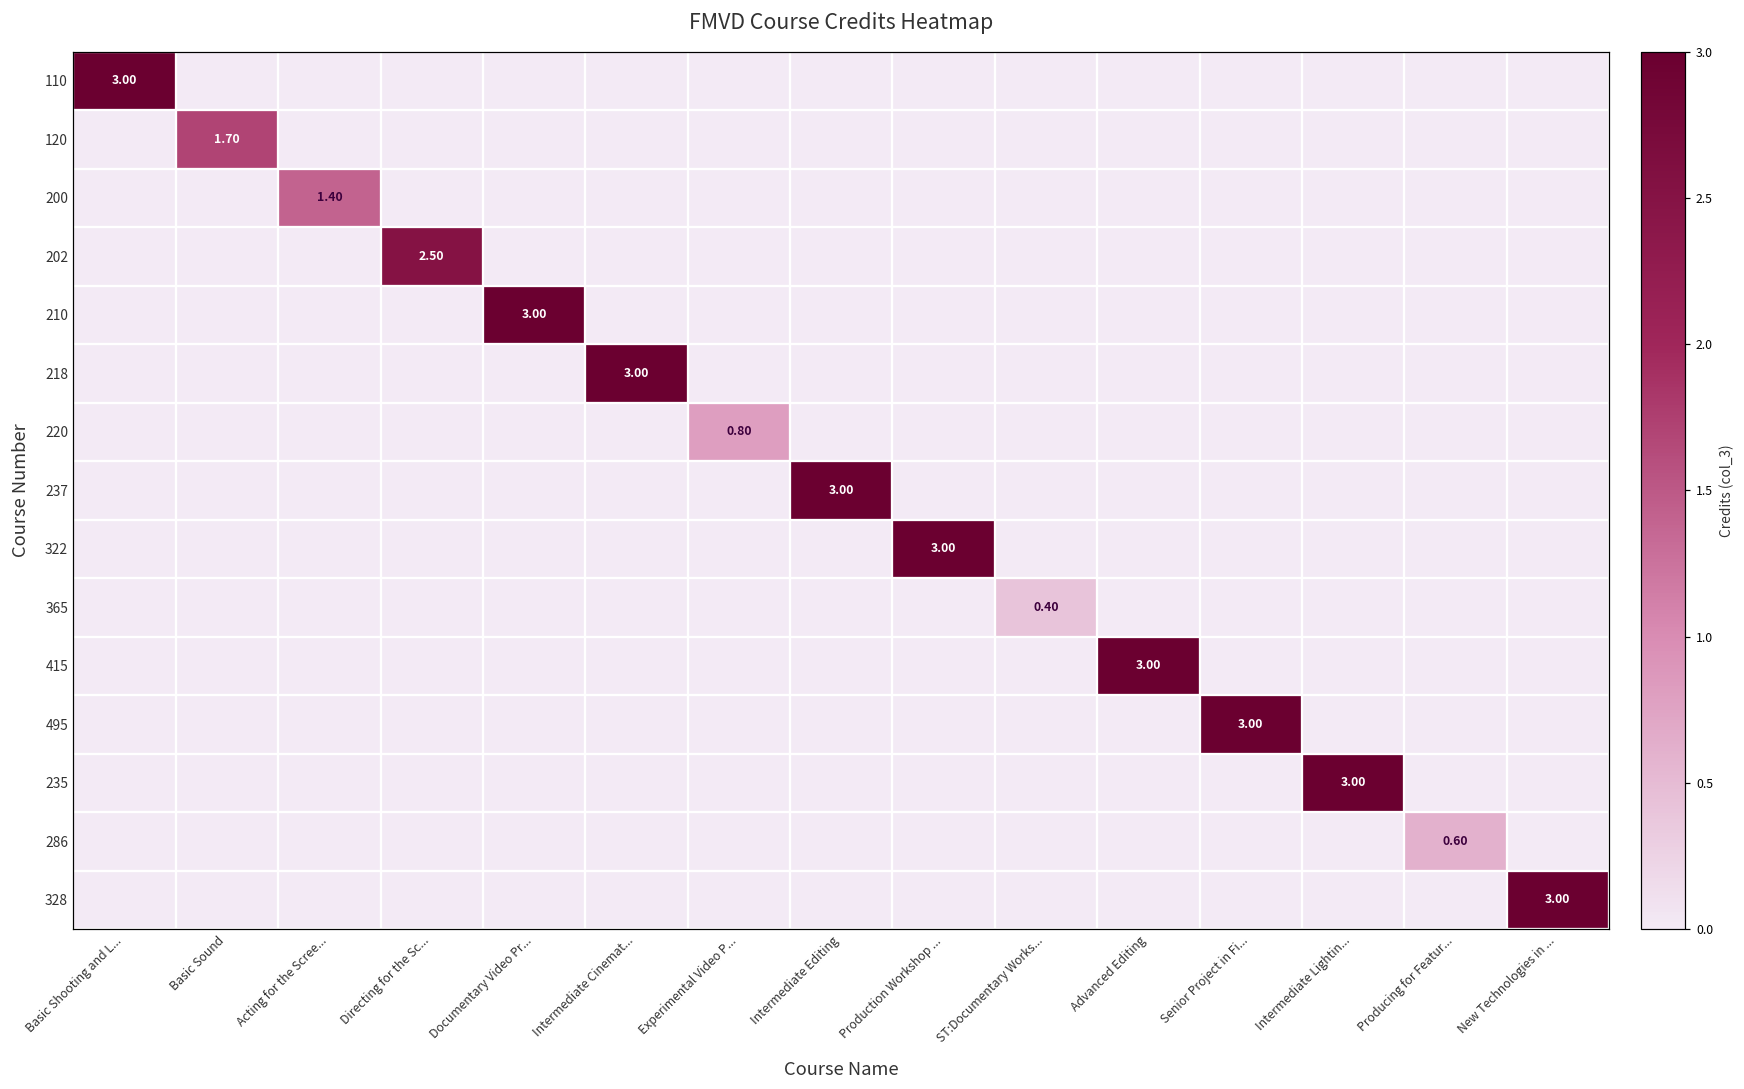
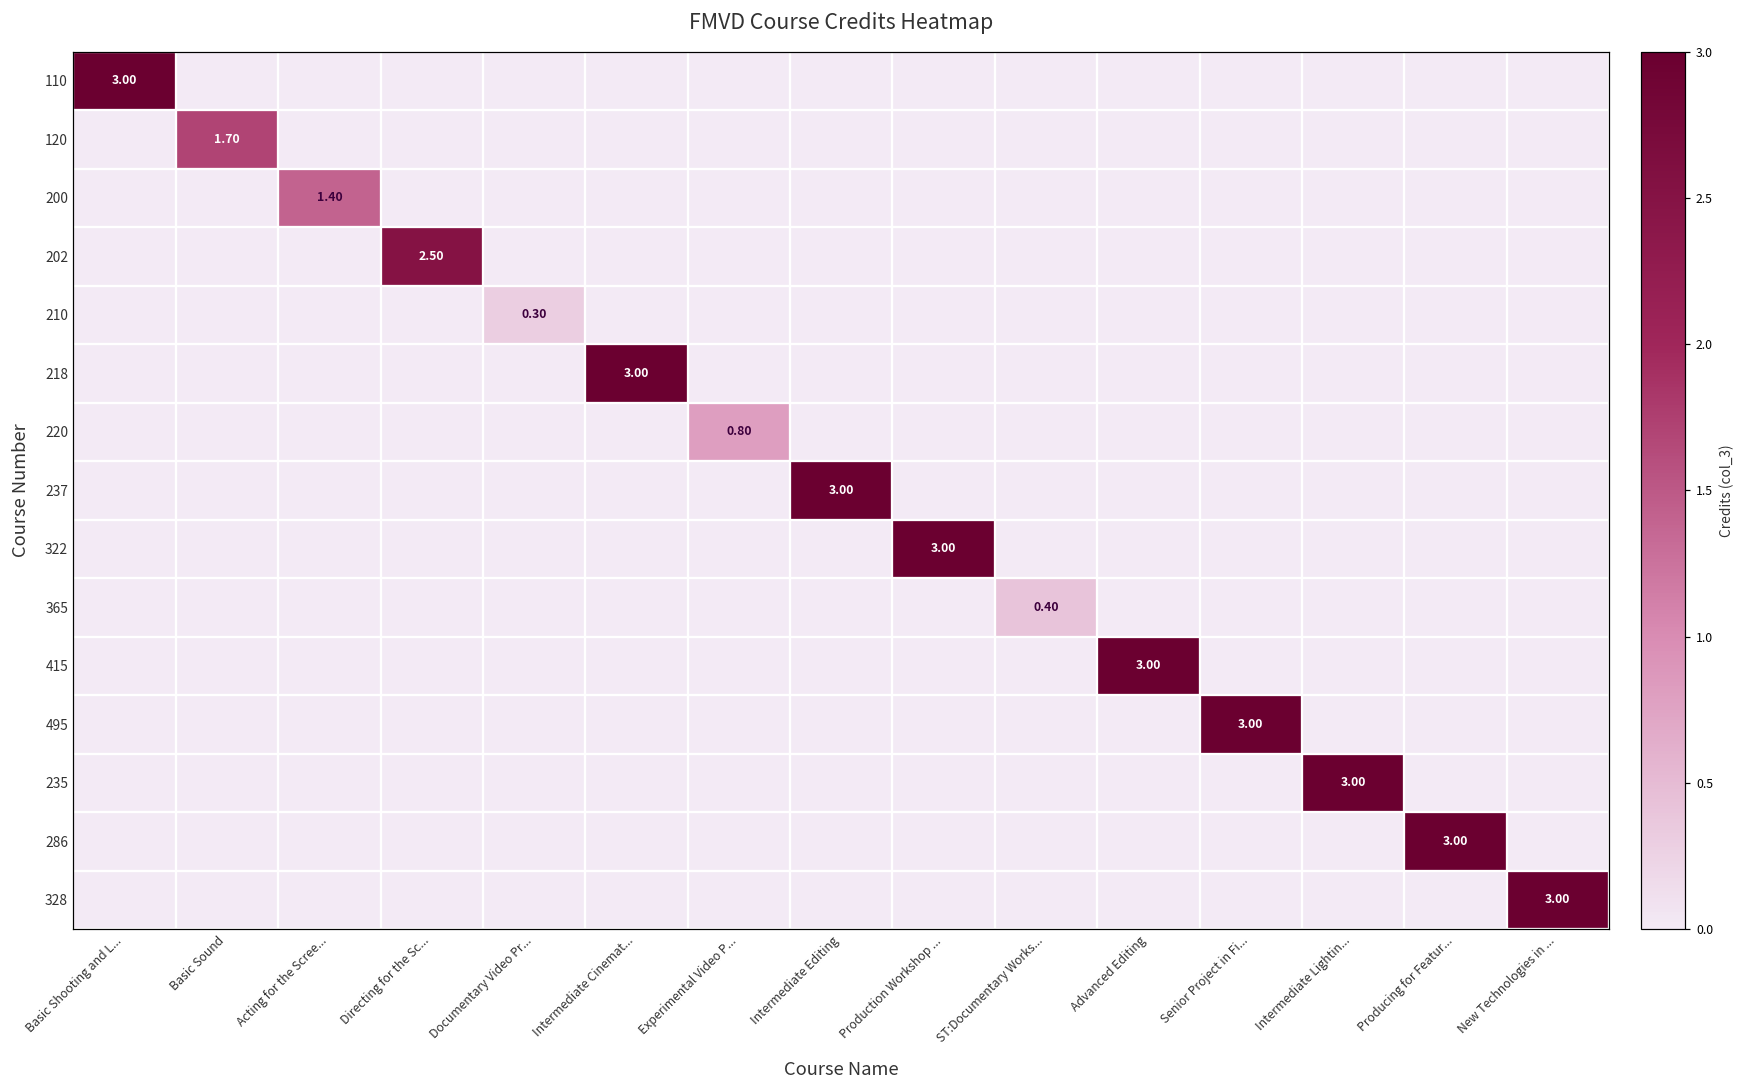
  {
    "110": {
      "Basic Shooting and L...": 3.00
    },
    "120": {
      "Basic Sound": 1.70
    },
    "200": {
      "Acting for the Scree...": 1.40
    },
    "202": {
      "Directing for the Sc...": 2.50
    },
    "210": {
-     "Documentary Video Pr...": 3.00
+     "Documentary Video Pr...": 0.30
    },
    "218": {
      "Intermediate Cinemat...": 3.00
    },
    "220": {
      "Experimental Video P...": 0.80
    },
    "237": {
      "Intermediate Editing": 3.00
    },
    "322": {
      "Production Workshop ...": 3.00
    },
    "365": {
      "ST:Documentary Works...": 0.40
    },
    "415": {
      "Advanced Editing": 3.00
    },
    "495": {
      "Senior Project in Fi...": 3.00
    },
    "235": {
      "Intermediate Lightin...": 3.00
    },
    "286": {
-     "Producing for Featur...": 0.60
+     "Producing for Featur...": 3.00
    },
    "328": {
      "New Technologies in ...": 3.00
    }
  }
